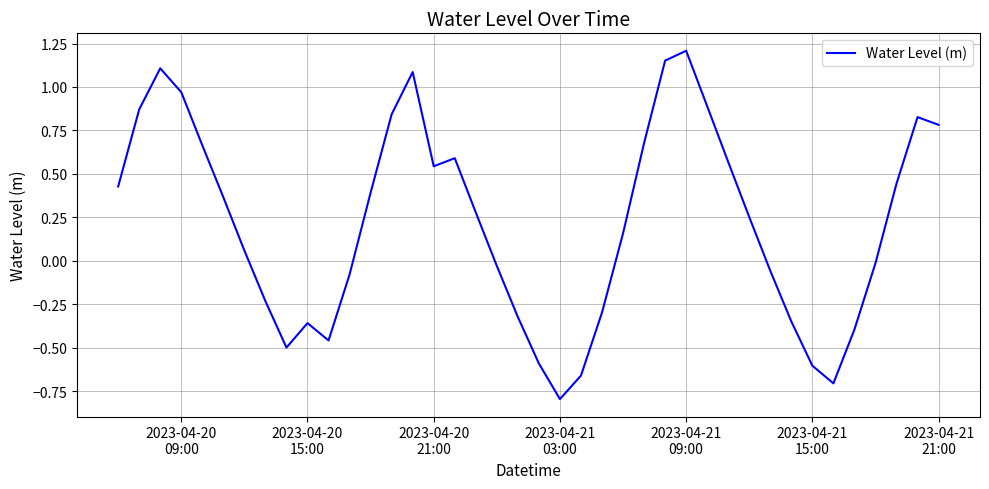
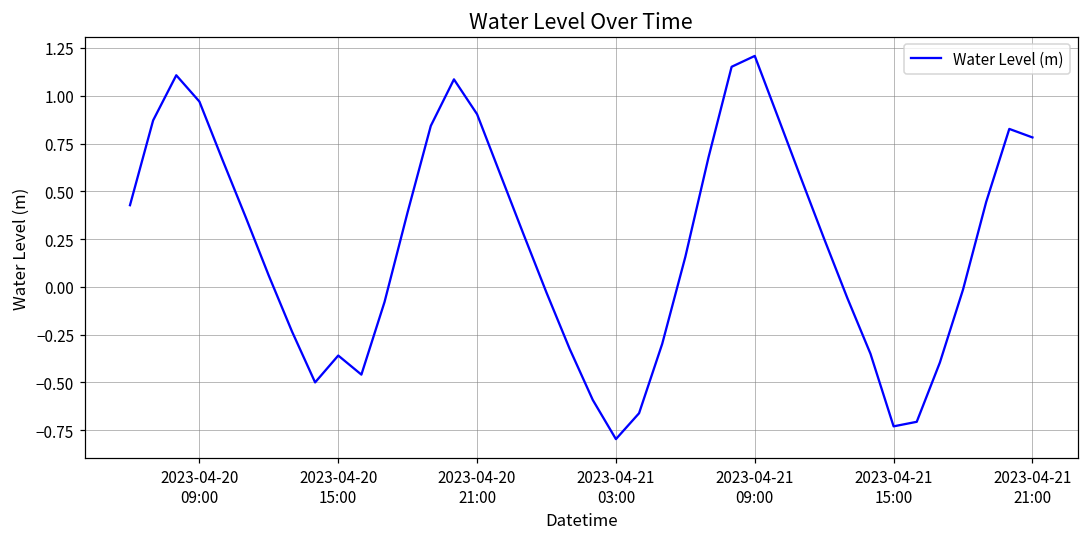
  {
    "2023-04-20 09:00": 0.97,
    "2023-04-20 15:00": -0.36,
-   "2023-04-20 21:00": 0.54,
+   "2023-04-20 21:00": 0.90,
    "2023-04-21 03:00": -0.80,
    "2023-04-21 09:00": 1.21,
-   "2023-04-21 15:00": -0.60,
+   "2023-04-21 15:00": -0.73,
    "2023-04-21 21:00": 0.78
  }
